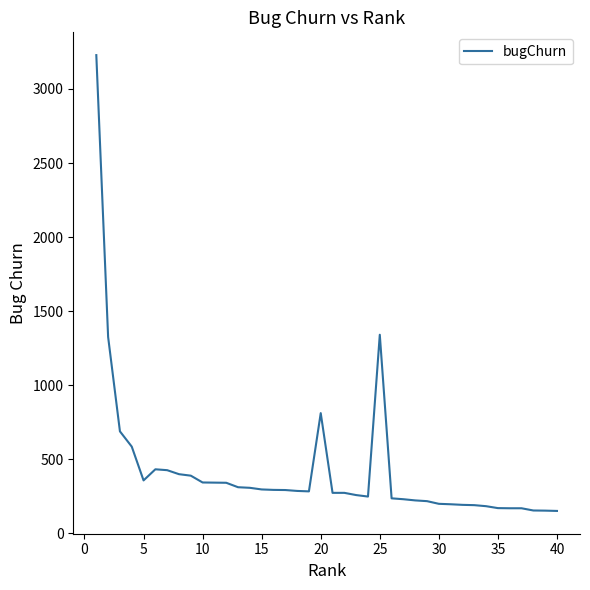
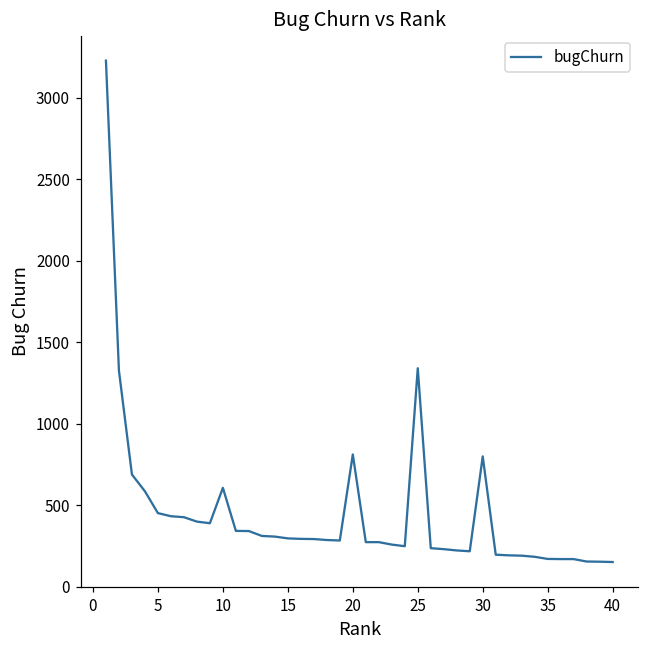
  {
-   "5": 360,
-   "10": 340,
+   "5": 450,
+   "10": 610,
    "15": 300,
    "20": 810,
    "25": 1340,
-   "30": 200,
+   "30": 800,
    "35": 170,
    "40": 150
  }
